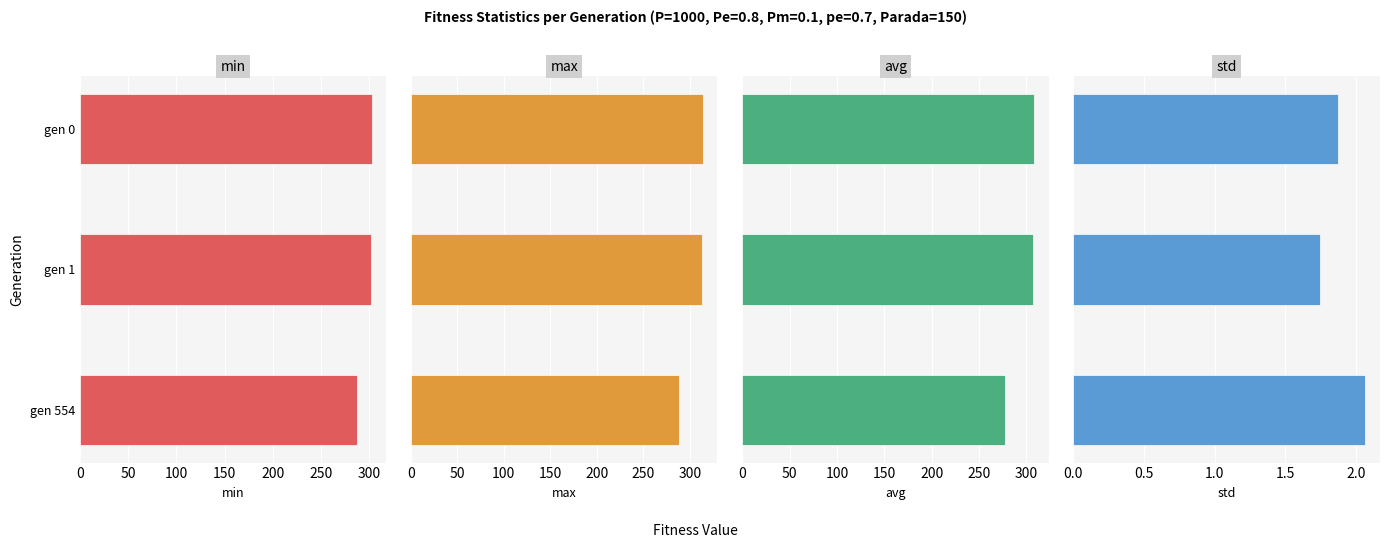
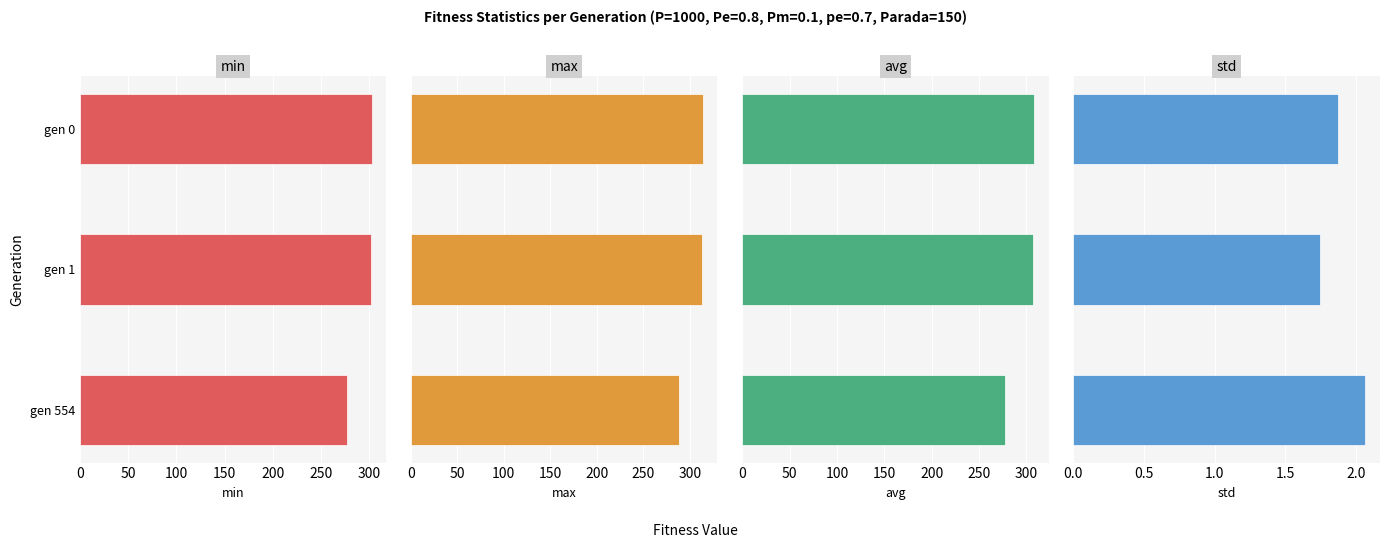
  {
    "min": {
      "gen 0": 300,
      "gen 1": 300,
-     "gen 554": 290
+     "gen 554": 280
    }
  }
